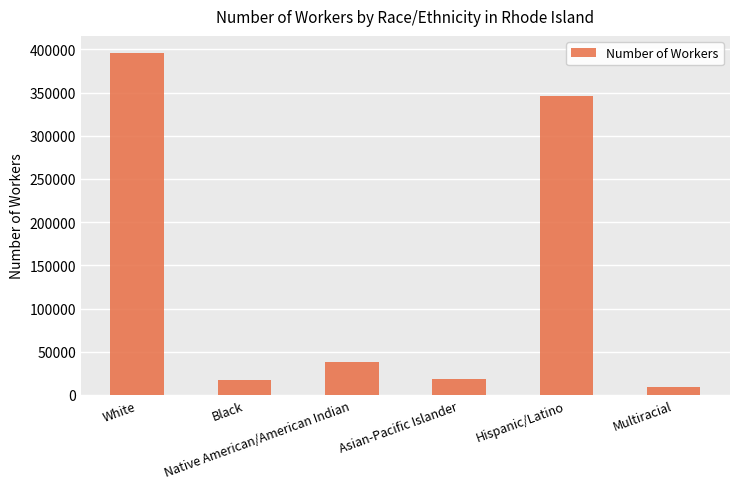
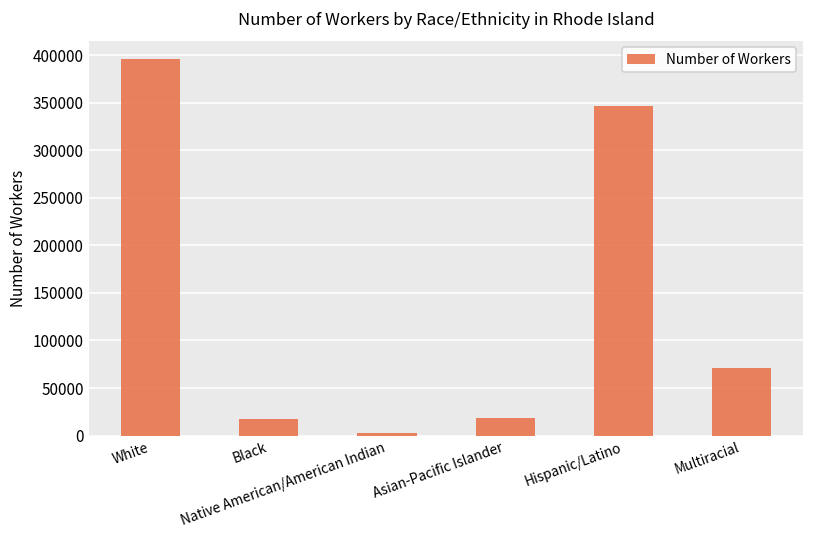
  {
    "White": 400000,
    "Black": 20000,
-   "Native American/American Indian": 40000,
+   "Native American/American Indian": 0,
    "Asian-Pacific Islander": 20000,
    "Hispanic/Latino": 350000,
-   "Multiracial": 10000
+   "Multiracial": 70000
  }
